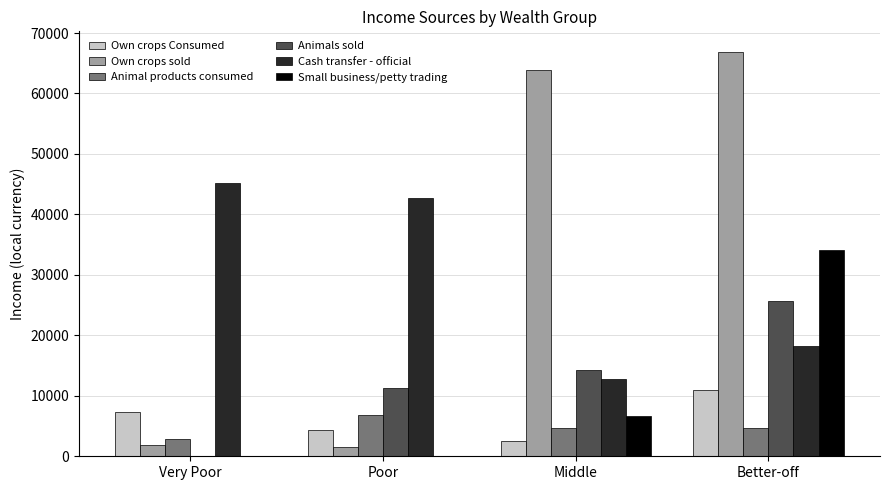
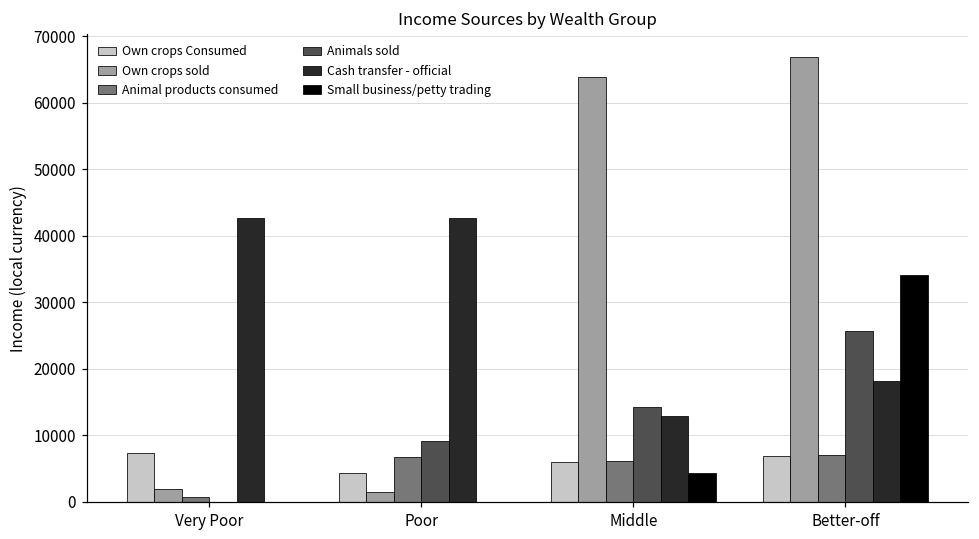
  {
    "Own crops Consumed": {
      "Very Poor": 7000,
      "Poor": 4000,
-     "Middle": 3000,
-     "Better-off": 11000
+     "Middle": 6000,
+     "Better-off": 7000
    },
    "Own crops sold": {
      "Very Poor": 2000,
      "Poor": 1000,
      "Middle": 64000,
      "Better-off": 67000
    },
    "Animal products consumed": {
-     "Very Poor": 3000,
+     "Very Poor": 1000,
      "Poor": 7000,
-     "Middle": 5000,
-     "Better-off": 5000
+     "Middle": 6000,
+     "Better-off": 7000
    },
    "Animals sold": {
      "Very Poor": 0,
-     "Poor": 11000,
+     "Poor": 9000,
      "Middle": 14000,
      "Better-off": 26000
    },
    "Cash transfer - official": {
-     "Very Poor": 45000,
+     "Very Poor": 43000,
      "Poor": 43000,
      "Middle": 13000,
      "Better-off": 18000
    },
    "Small business/petty trading": {
      "Very Poor": 0,
      "Poor": 0,
-     "Middle": 7000,
+     "Middle": 4000,
      "Better-off": 34000
    }
  }
